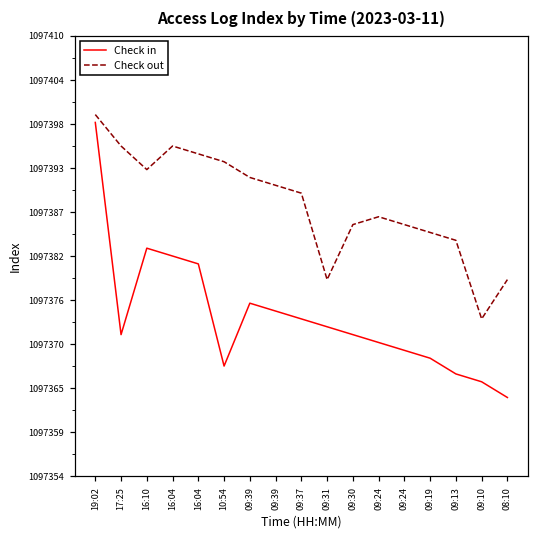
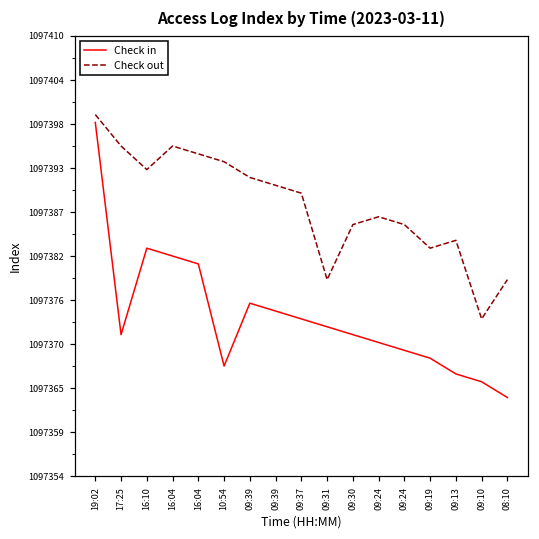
  {
    "Check in": {
      "19:02": 1097399,
      "17:25": 1097372,
      "16:10": 1097383,
      "10:54": 1097368,
      "09:37": 1097374,
      "09:31": 1097373,
      "09:30": 1097372,
      "09:19": 1097369,
      "09:13": 1097367,
      "09:10": 1097366,
      "08:10": 1097364
    },
    "Check out": {
      "19:02": 1097400,
      "17:25": 1097396,
      "16:10": 1097393,
      "10:54": 1097394,
      "09:37": 1097390,
      "09:31": 1097379,
      "09:30": 1097386,
-     "09:19": 1097385,
+     "09:19": 1097383,
      "09:13": 1097384,
      "09:10": 1097374,
      "08:10": 1097379
    }
  }
